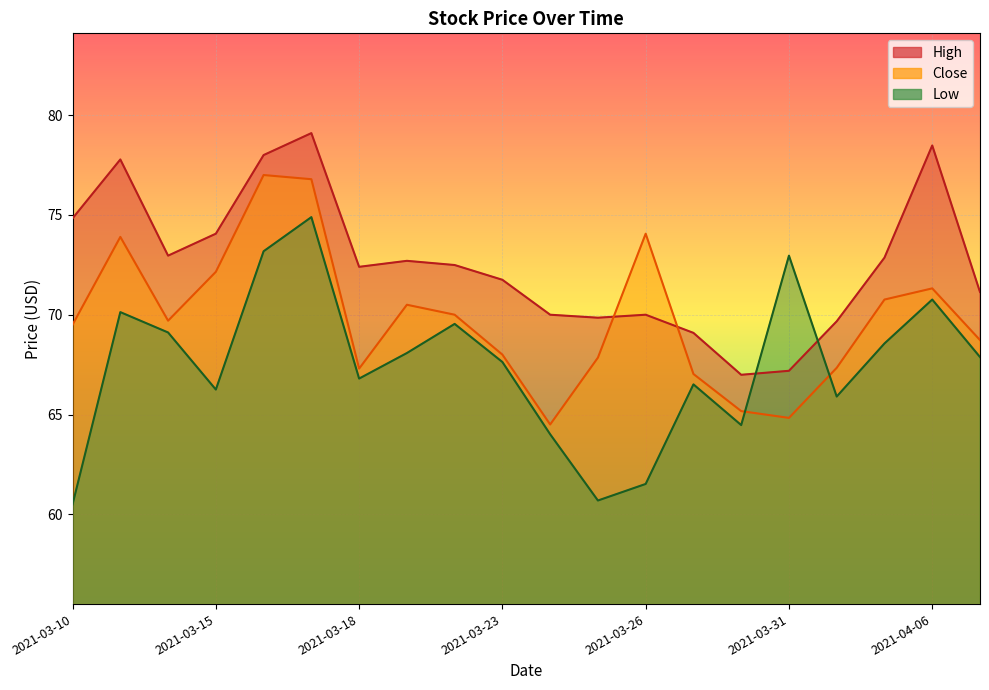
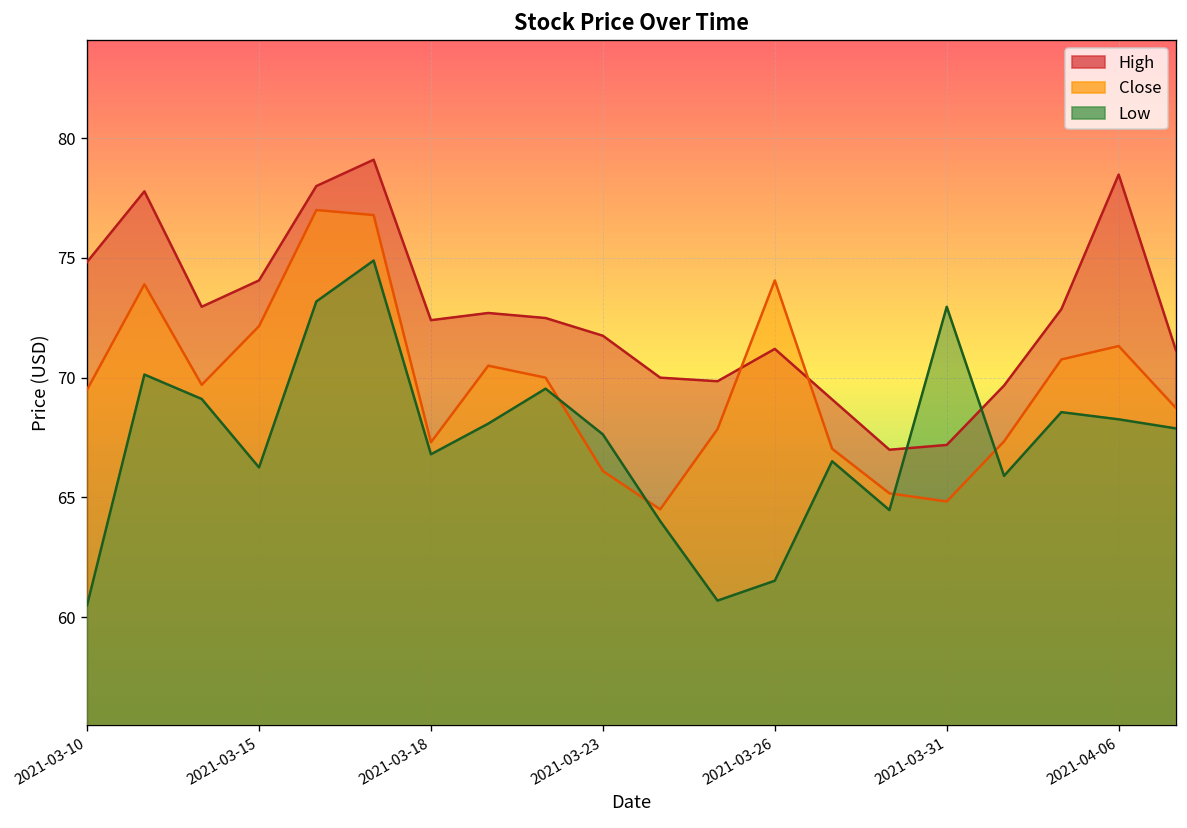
  {
    "High": {
      "2021-03-10": 74.8,
      "2021-03-15": 74.1,
      "2021-03-18": 72.4,
      "2021-03-23": 71.8,
-     "2021-03-26": 70.0,
+     "2021-03-26": 71.2,
      "2021-03-31": 67.2,
      "2021-04-06": 78.5
    },
    "Close": {
      "2021-03-10": 69.5,
      "2021-03-15": 72.2,
      "2021-03-18": 67.3,
-     "2021-03-23": 68.0,
+     "2021-03-23": 66.1,
      "2021-03-26": 74.1,
      "2021-03-31": 64.8,
      "2021-04-06": 71.3
    },
    "Low": {
      "2021-03-10": 60.5,
      "2021-03-15": 66.3,
      "2021-03-18": 66.8,
      "2021-03-23": 67.6,
      "2021-03-26": 61.5,
      "2021-03-31": 73.0,
-     "2021-04-06": 70.8
+     "2021-04-06": 68.3
    }
  }
